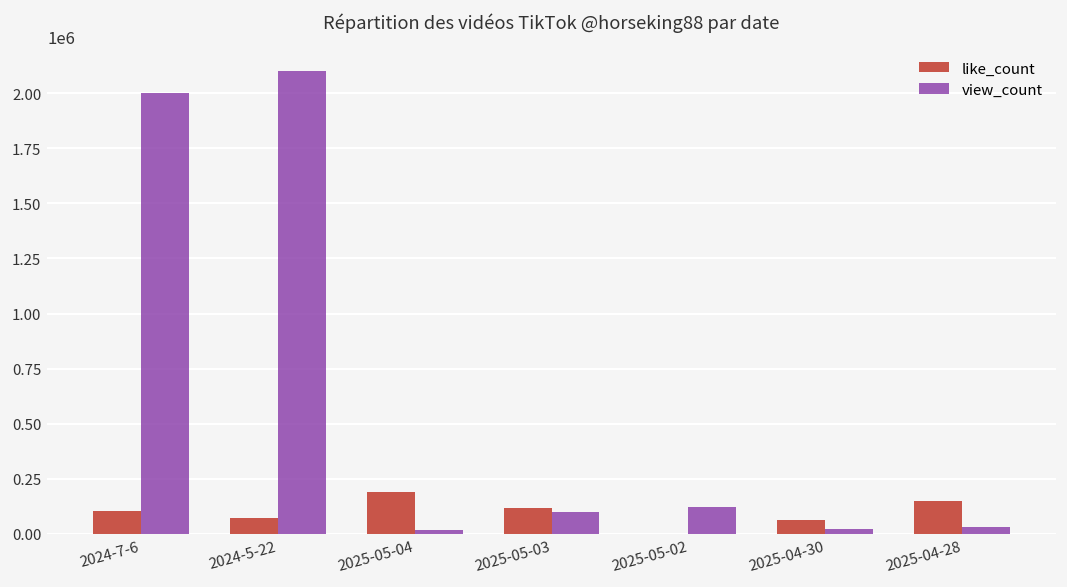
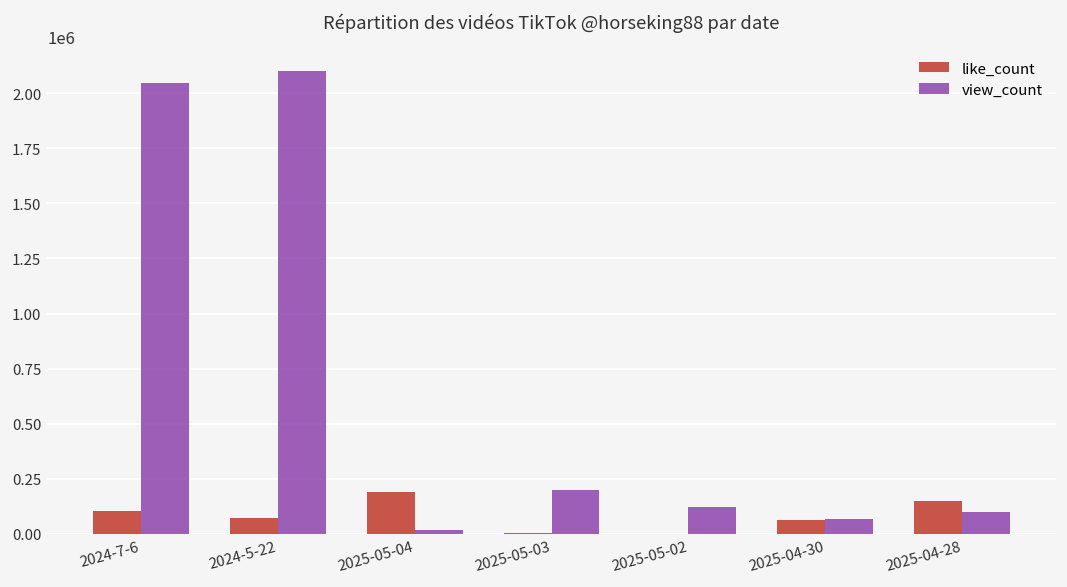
  {
    "like_count": {
      "2024-7-6": 100000,
      "2024-5-22": 70000,
      "2025-05-04": 190000,
-     "2025-05-03": 120000,
+     "2025-05-03": 10000,
      "2025-04-30": 60000,
      "2025-04-28": 150000
    },
    "view_count": {
-     "2024-7-6": 2000000,
+     "2024-7-6": 2040000,
      "2024-5-22": 2100000,
      "2025-05-04": 20000,
-     "2025-05-03": 100000,
+     "2025-05-03": 200000,
      "2025-05-02": 120000,
-     "2025-04-30": 20000,
-     "2025-04-28": 30000
+     "2025-04-30": 70000,
+     "2025-04-28": 100000
    }
  }
